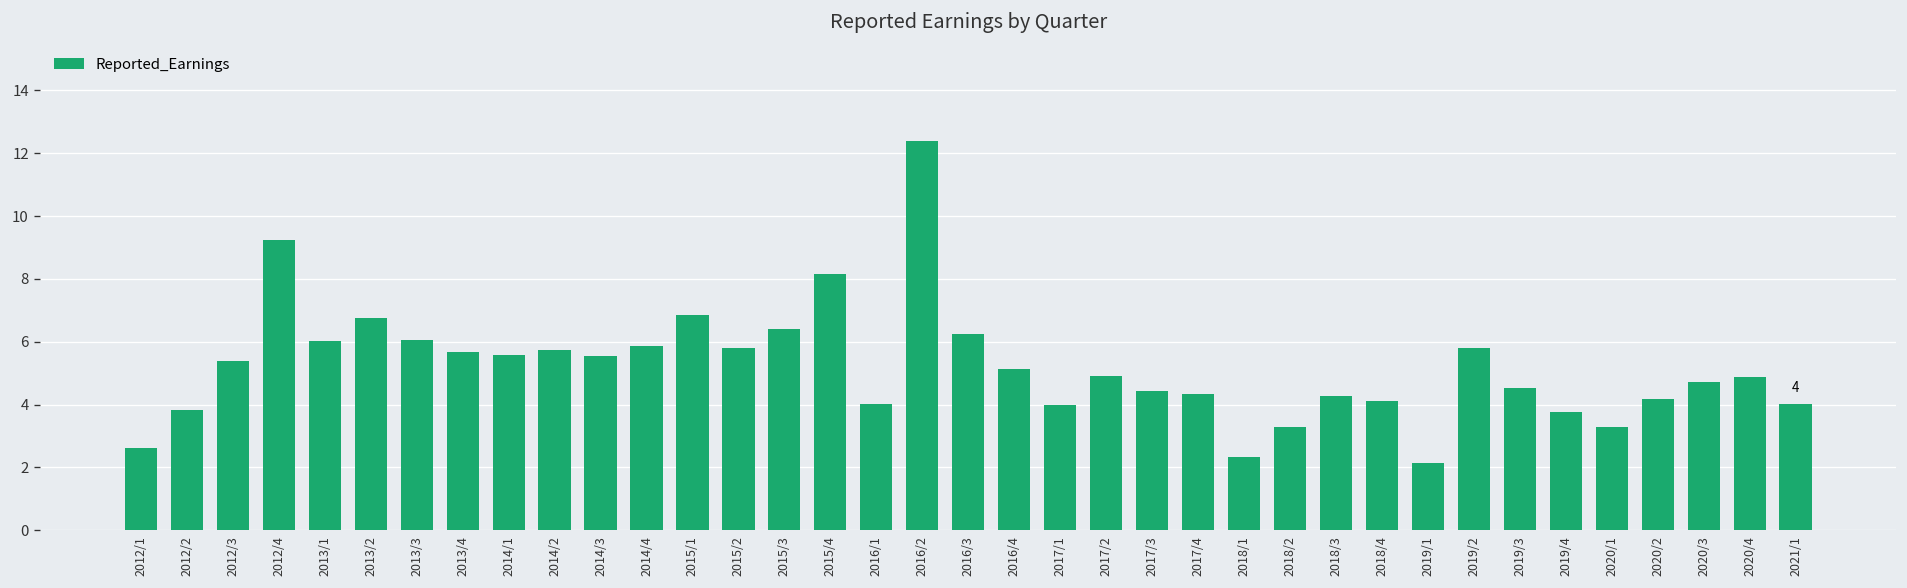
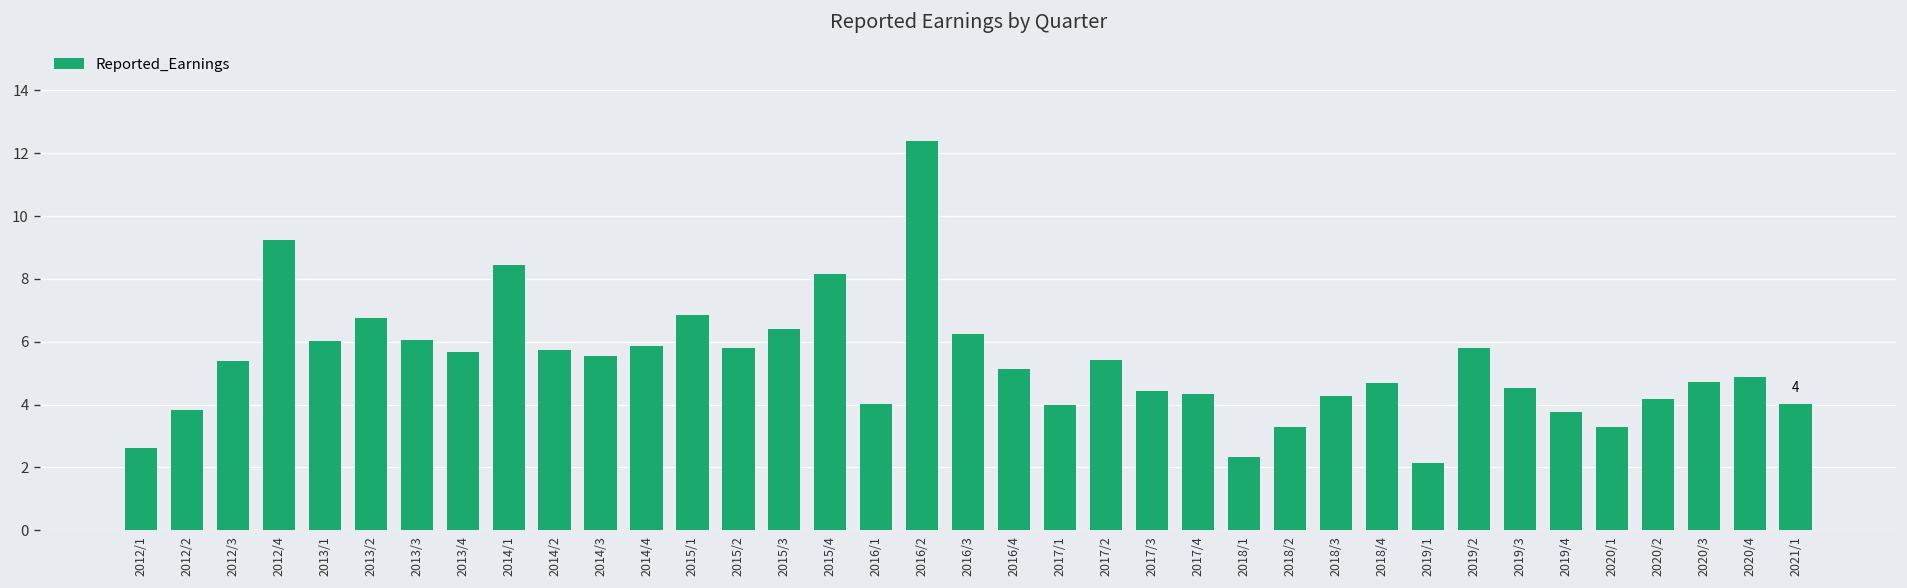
  {
    "2012/1": 2.6,
    "2012/2": 3.8,
    "2012/3": 5.4,
    "2012/4": 9.2,
    "2013/1": 6.0,
    "2013/2": 6.8,
    "2013/3": 6.1,
    "2013/4": 5.7,
-   "2014/1": 5.6,
+   "2014/1": 8.4,
    "2014/2": 5.7,
    "2014/3": 5.6,
    "2014/4": 5.9,
    "2015/1": 6.8,
    "2015/2": 5.8,
    "2015/3": 6.4,
    "2015/4": 8.2,
    "2016/1": 4.0,
    "2016/2": 12.4,
    "2016/3": 6.2,
    "2016/4": 5.1,
    "2017/1": 4.0,
-   "2017/2": 4.9,
+   "2017/2": 5.4,
    "2017/3": 4.4,
    "2017/4": 4.3,
    "2018/1": 2.3,
    "2018/2": 3.3,
    "2018/3": 4.3,
-   "2018/4": 4.1,
+   "2018/4": 4.7,
    "2019/1": 2.2,
    "2019/2": 5.8,
    "2019/3": 4.5,
    "2019/4": 3.8,
    "2020/1": 3.3,
    "2020/2": 4.2,
    "2020/3": 4.7,
    "2020/4": 4.9
  }
